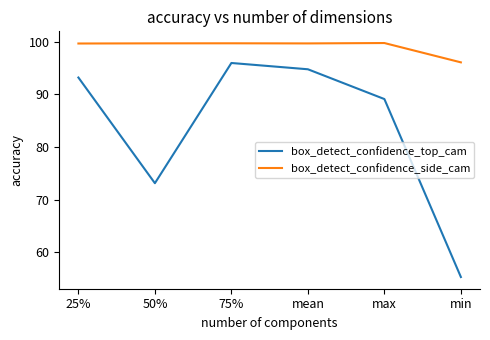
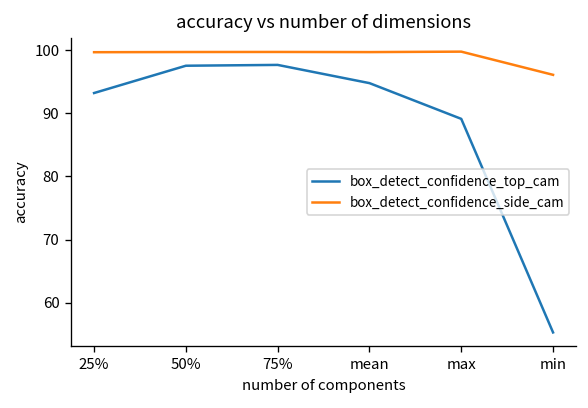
  {
    "box_detect_confidence_top_cam": {
      "25%": 93,
-     "50%": 73,
-     "75%": 96,
+     "50%": 98,
+     "75%": 98,
      "mean": 95,
      "max": 89,
      "min": 55
    },
    "box_detect_confidence_side_cam": {
      "25%": 100,
      "50%": 100,
      "75%": 100,
      "mean": 100,
      "max": 100,
      "min": 96
    }
  }
